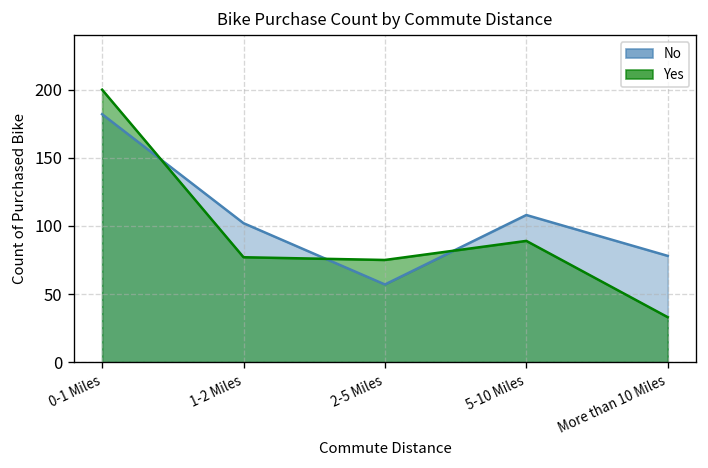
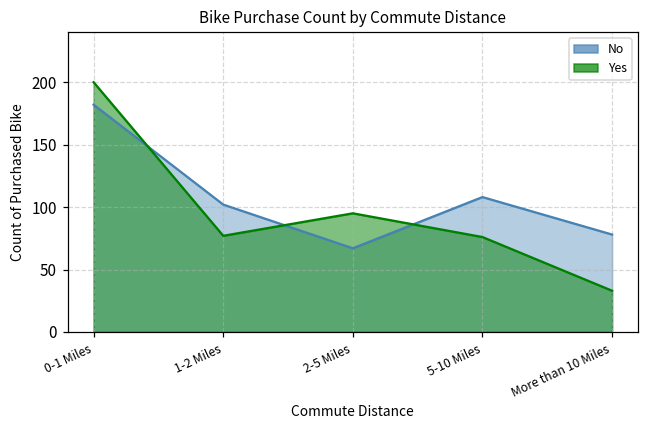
  {
    "No": {
      "0-1 Miles": 182,
      "1-2 Miles": 102,
-     "2-5 Miles": 57,
+     "2-5 Miles": 67,
      "5-10 Miles": 108,
      "More than 10 Miles": 78
    },
    "Yes": {
      "0-1 Miles": 200,
      "1-2 Miles": 77,
-     "2-5 Miles": 75,
-     "5-10 Miles": 89,
+     "2-5 Miles": 95,
+     "5-10 Miles": 76,
      "More than 10 Miles": 33
    }
  }
